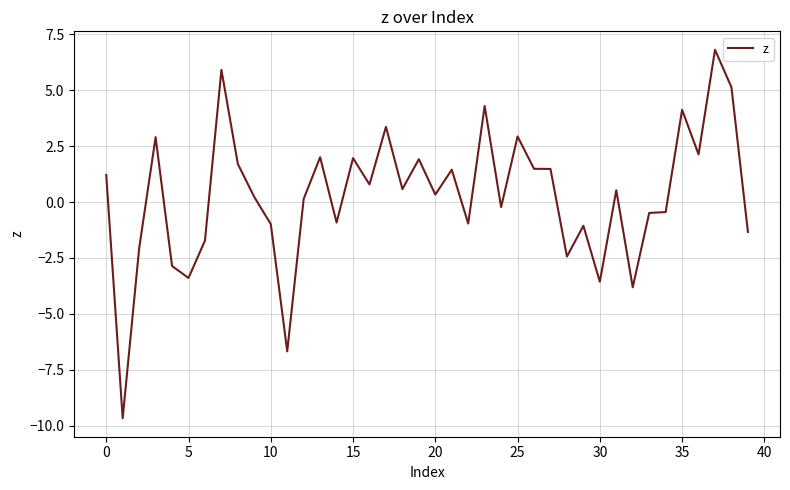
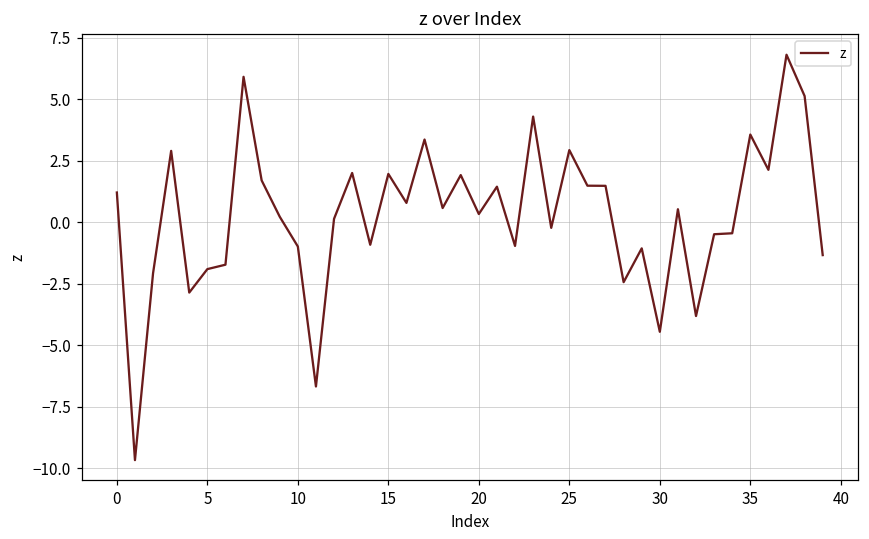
  {
    "0": 1.2,
-   "5": -3.4,
+   "5": -1.9,
    "10": -1.0,
    "15": 2.0,
    "20": 0.3,
    "25": 2.9,
-   "30": -3.6,
-   "35": 4.1
+   "30": -4.4,
+   "35": 3.6
  }
